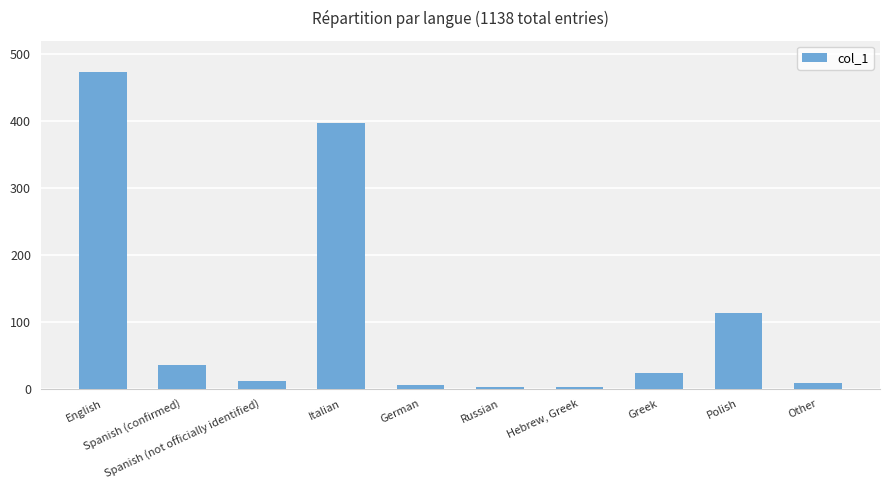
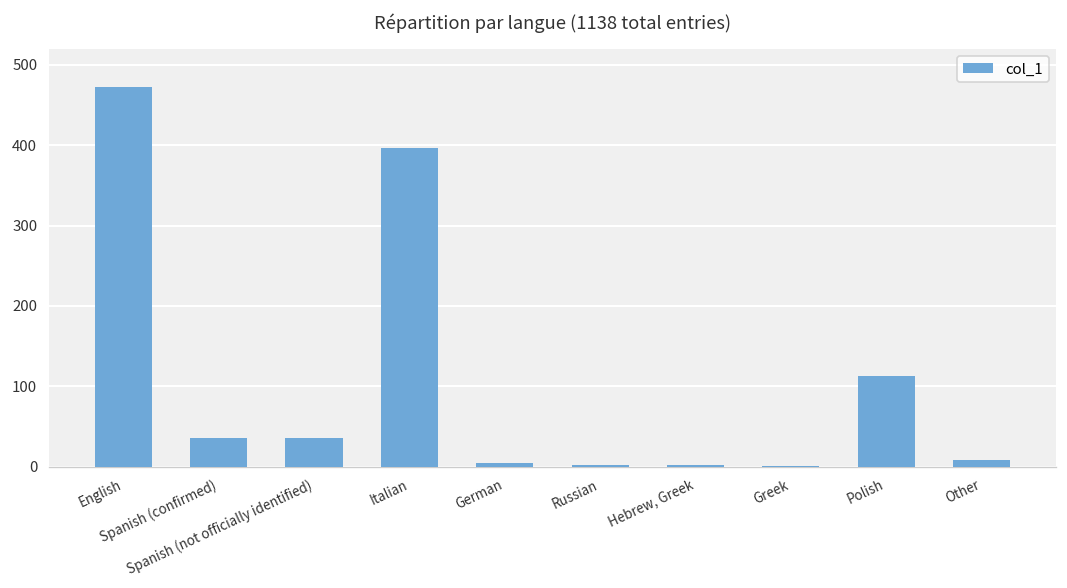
  {
    "English": 470,
    "Spanish (confirmed)": 40,
-   "Spanish (not officially identified)": 10,
+   "Spanish (not officially identified)": 40,
    "Italian": 400,
    "German": 10,
-   "Greek": 20,
+   "Greek": 0,
    "Polish": 110,
    "Other": 10
  }
